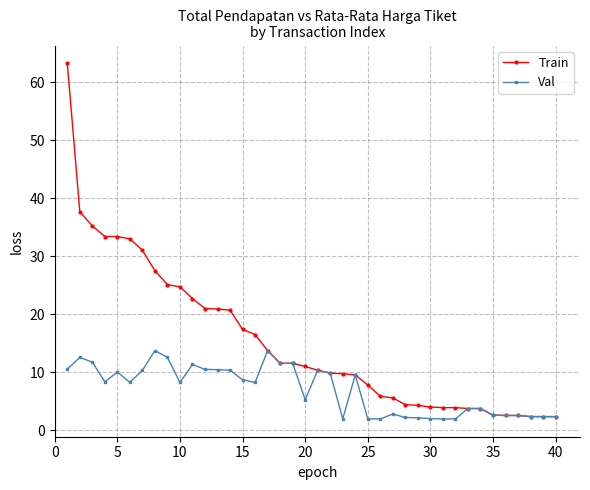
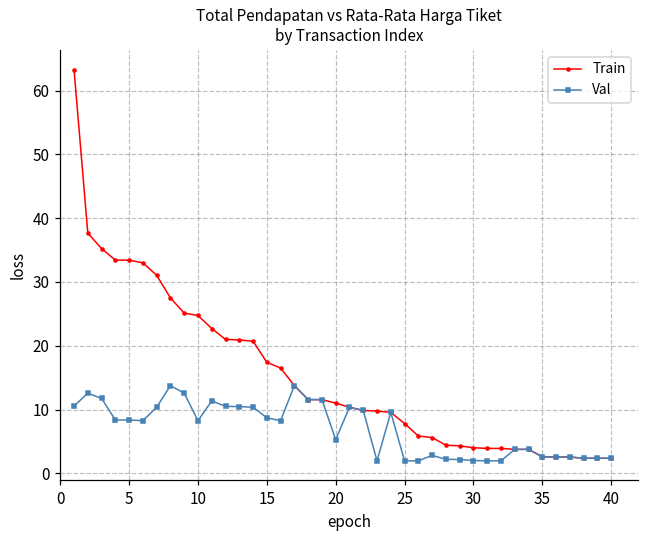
  {
    "Train": {
      "5": 33,
      "10": 25,
      "15": 17,
      "20": 11,
      "25": 8,
      "30": 4
    },
    "Val": {
-     "5": 10,
+     "5": 8,
      "10": 8,
      "15": 9,
      "20": 5,
      "25": 2,
      "30": 2
    }
  }
